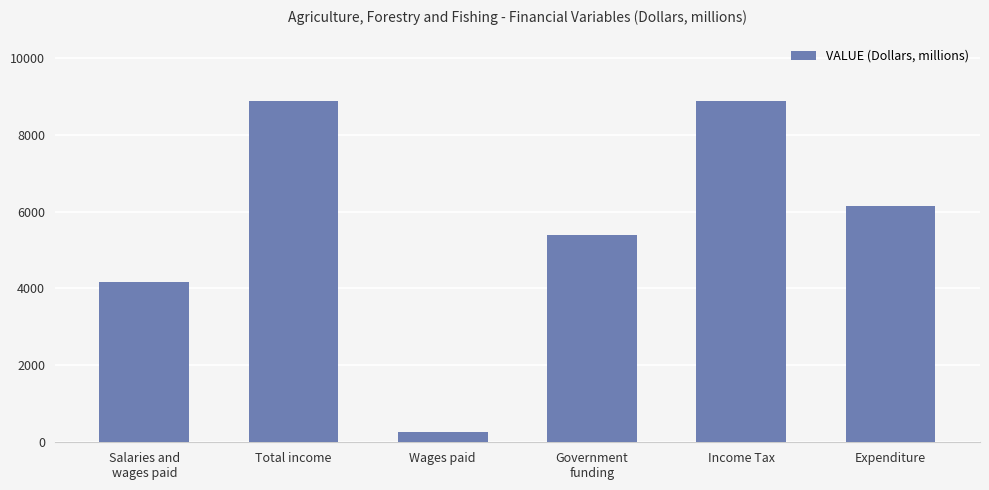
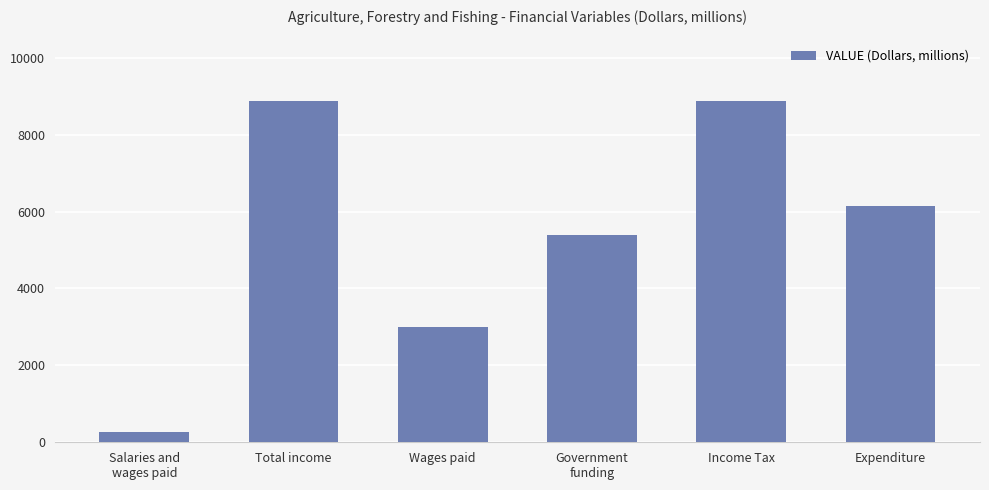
  {
-   "Salaries and wages paid": 4200,
+   "Salaries and wages paid": 300,
    "Total income": 8900,
-   "Wages paid": 300,
+   "Wages paid": 3000,
    "Government funding": 5400,
    "Income Tax": 8900,
    "Expenditure": 6100
  }
